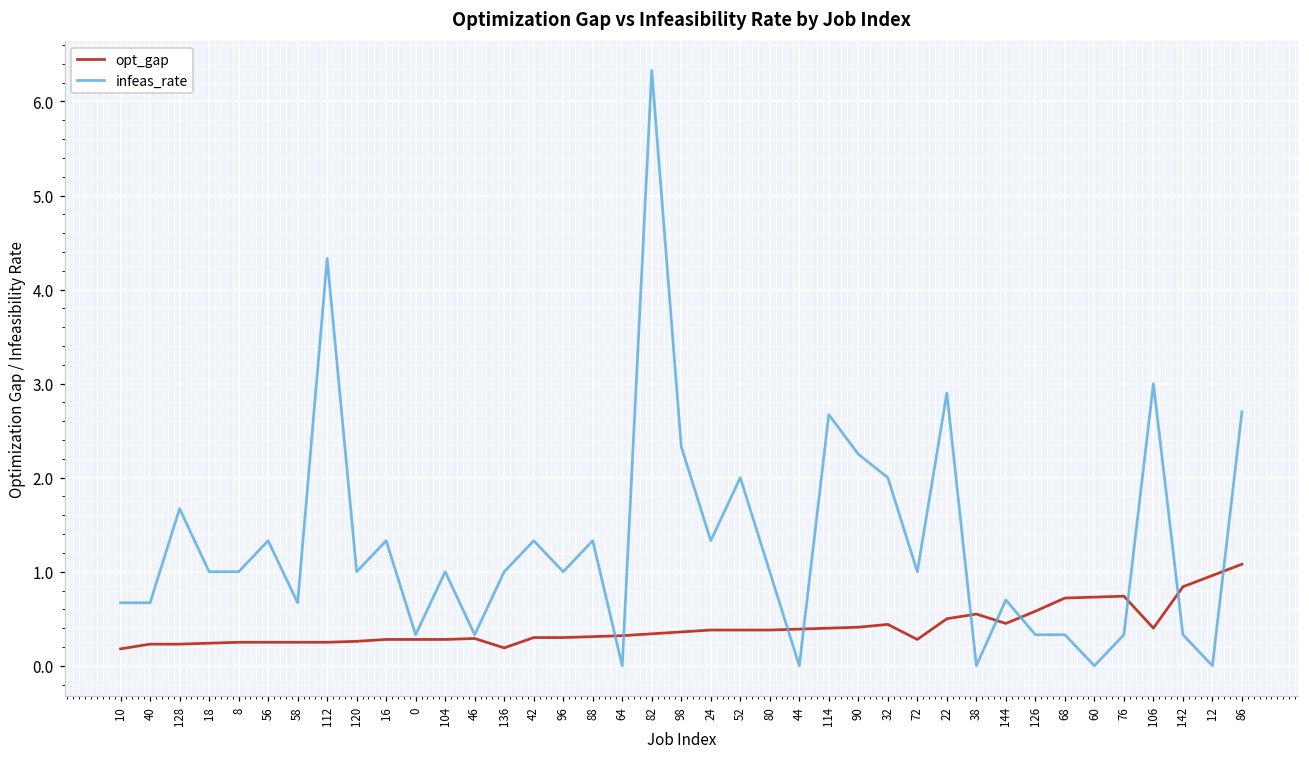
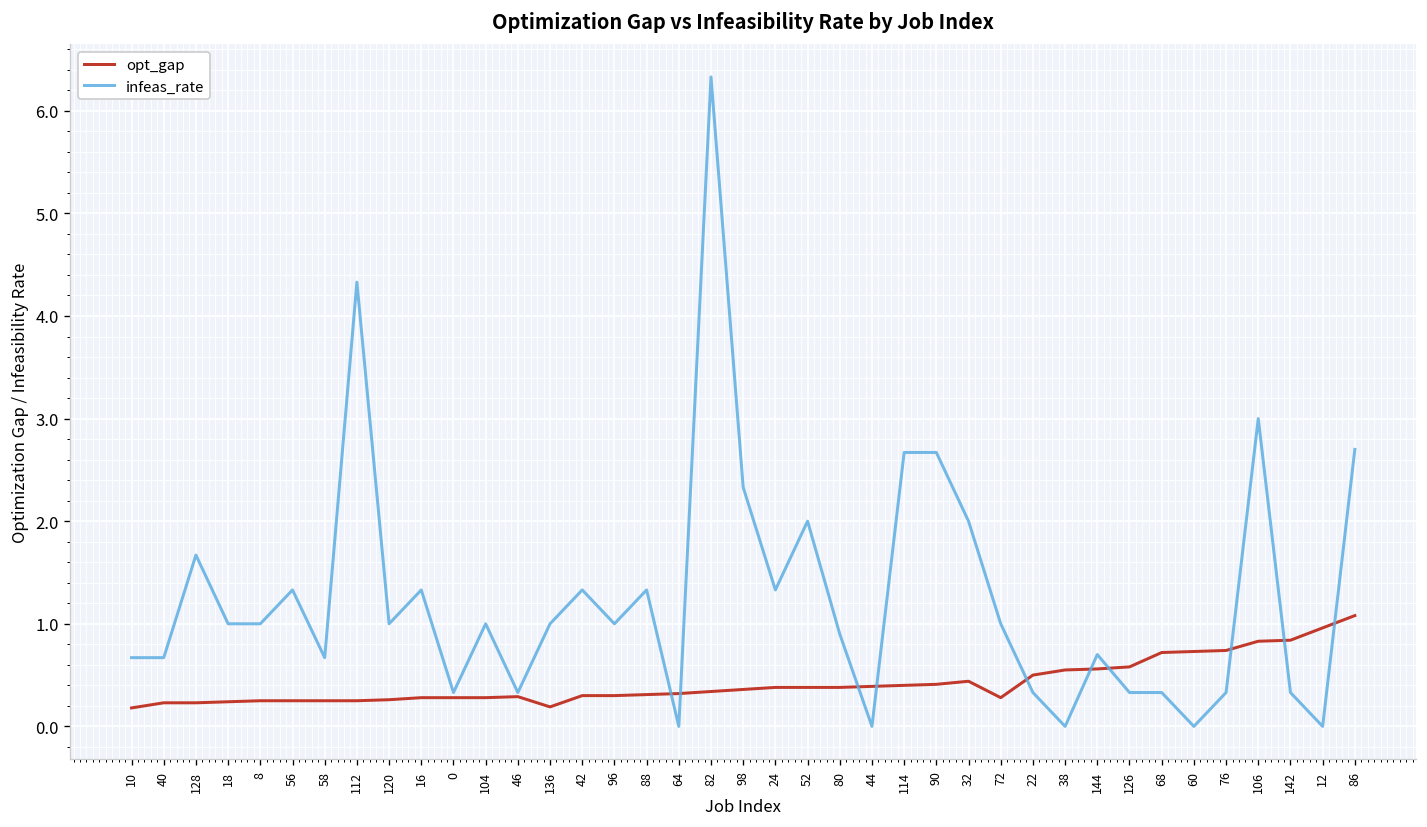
  {
    "opt_gap": {
      "10": 0.2,
      "40": 0.2,
      "128": 0.2,
      "18": 0.2,
      "8": 0.3,
      "56": 0.3,
      "58": 0.3,
      "112": 0.3,
      "120": 0.3,
      "16": 0.3,
      "0": 0.3,
      "104": 0.3,
      "46": 0.3,
      "136": 0.2,
      "42": 0.3,
      "96": 0.3,
      "88": 0.3,
      "64": 0.3,
      "82": 0.3,
      "98": 0.4,
      "24": 0.4,
      "52": 0.4,
      "80": 0.4,
      "44": 0.4,
      "114": 0.4,
      "90": 0.4,
      "32": 0.4,
      "72": 0.3,
      "22": 0.5,
      "38": 0.6,
-     "144": 0.5,
+     "144": 0.6,
      "126": 0.6,
      "68": 0.7,
      "60": 0.7,
      "76": 0.7,
-     "106": 0.4,
+     "106": 0.8,
      "142": 0.8,
      "12": 1.0,
      "86": 1.1
    },
    "infeas_rate": {
      "10": 0.7,
      "40": 0.7,
      "128": 1.7,
      "18": 1.0,
      "8": 1.0,
      "56": 1.3,
      "58": 0.7,
      "112": 4.3,
      "120": 1.0,
      "16": 1.3,
      "0": 0.3,
      "104": 1.0,
      "46": 0.3,
      "136": 1.0,
      "42": 1.3,
      "96": 1.0,
      "88": 1.3,
      "64": 0.0,
      "82": 6.3,
      "98": 2.3,
      "24": 1.3,
      "52": 2.0,
-     "80": 1.0,
+     "80": 0.9,
      "44": 0.0,
      "114": 2.7,
-     "90": 2.3,
+     "90": 2.7,
      "32": 2.0,
      "72": 1.0,
-     "22": 2.9,
+     "22": 0.3,
      "38": 0.0,
      "144": 0.7,
      "126": 0.3,
      "68": 0.3,
      "60": 0.0,
      "76": 0.3,
      "106": 3.0,
      "142": 0.3,
      "12": 0.0,
      "86": 2.7
    }
  }
